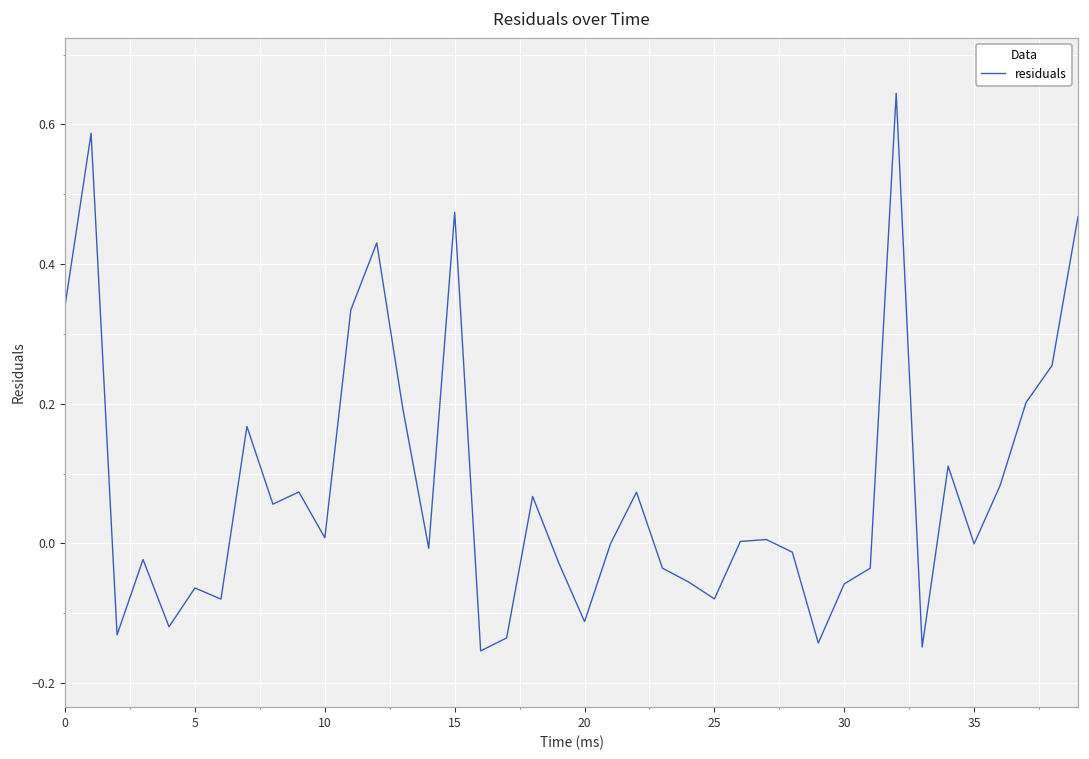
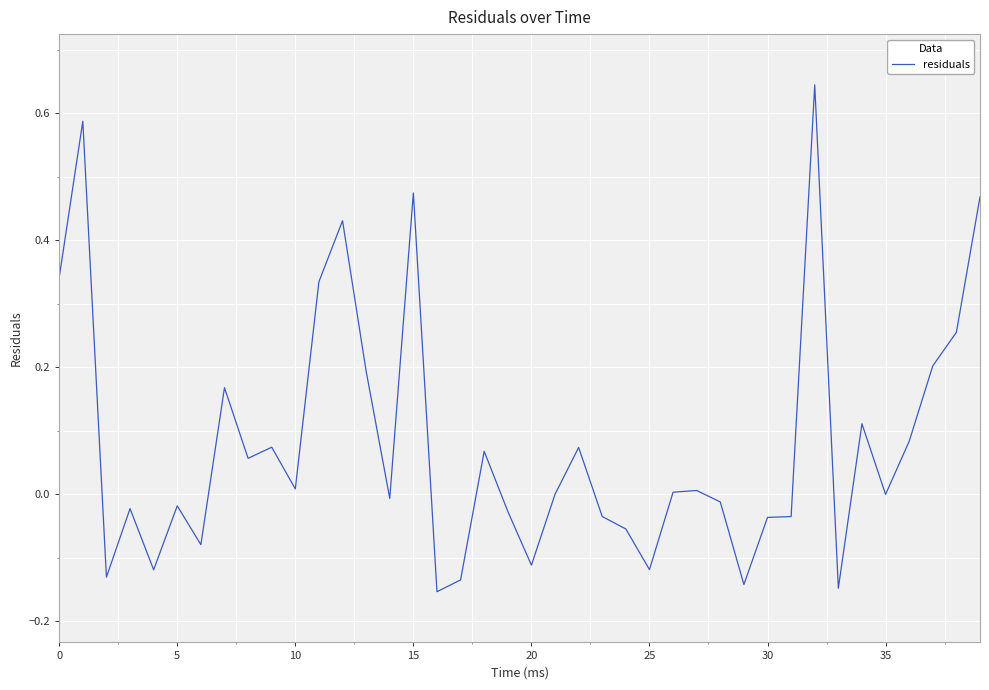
  {
    "0": 0.34,
-   "5": -0.06,
+   "5": -0.02,
    "10": 0.01,
    "15": 0.47,
    "20": -0.11,
-   "25": -0.08,
-   "30": -0.06,
+   "25": -0.12,
+   "30": -0.04,
    "35": 0.00
  }
